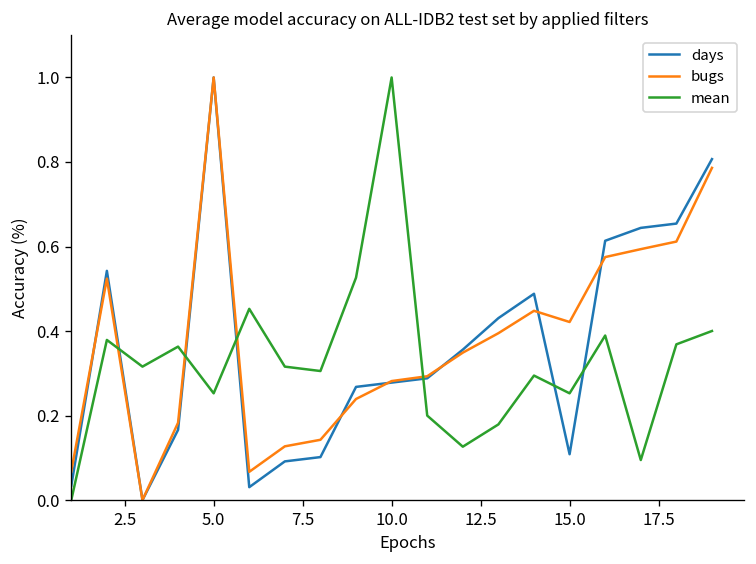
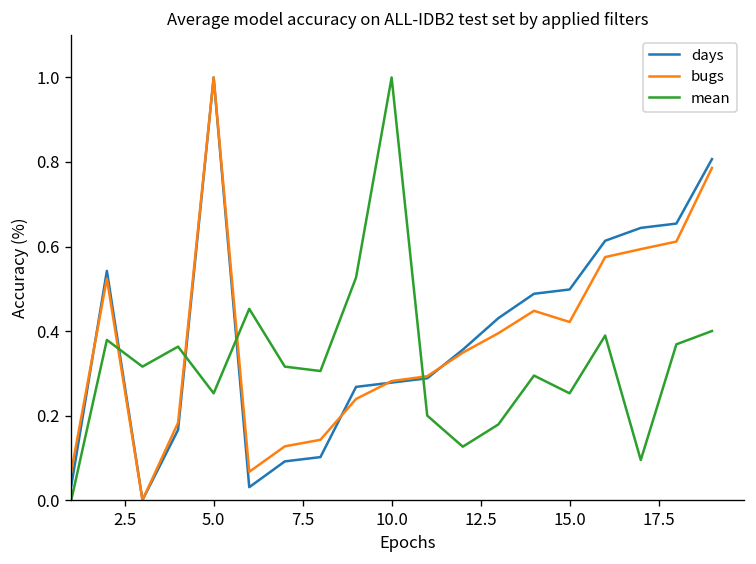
  {
    "days": {
-     "15.0": 0.11
+     "15.0": 0.50
    },
    "bugs": {
      "15.0": 0.42
    },
    "mean": {
      "5.0": 0.25,
      "10.0": 1.00,
      "15.0": 0.25
    }
  }
